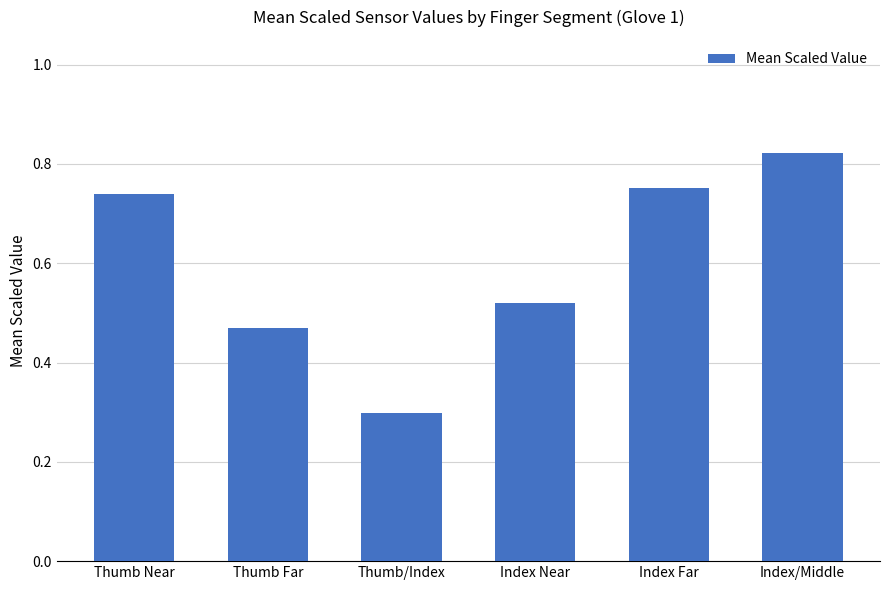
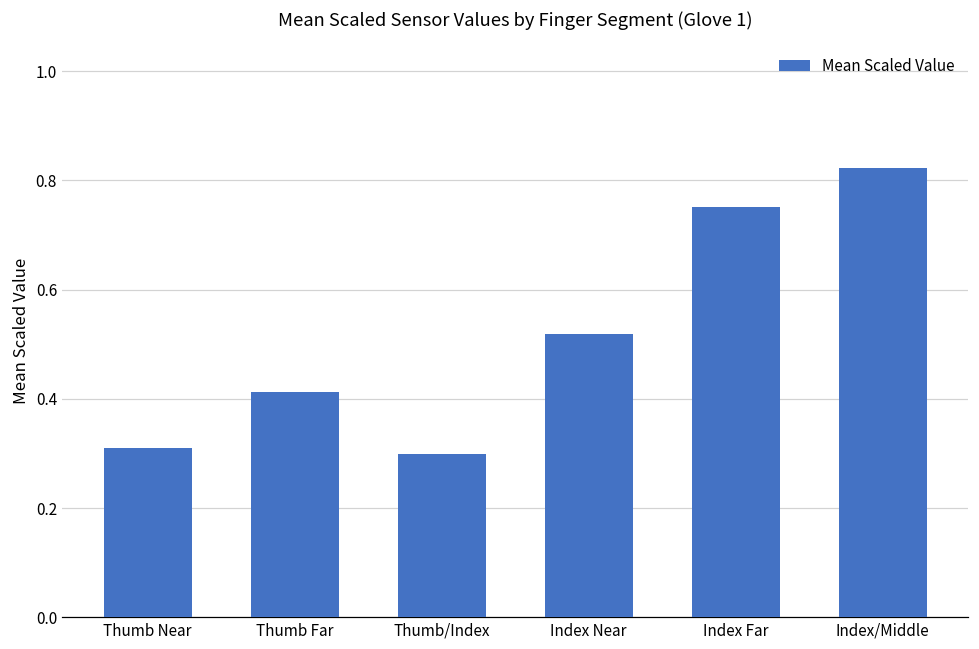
  {
-   "Thumb Near": 0.74,
-   "Thumb Far": 0.47,
+   "Thumb Near": 0.31,
+   "Thumb Far": 0.41,
    "Thumb/Index": 0.30,
    "Index Near": 0.52,
    "Index Far": 0.75,
    "Index/Middle": 0.82
  }
